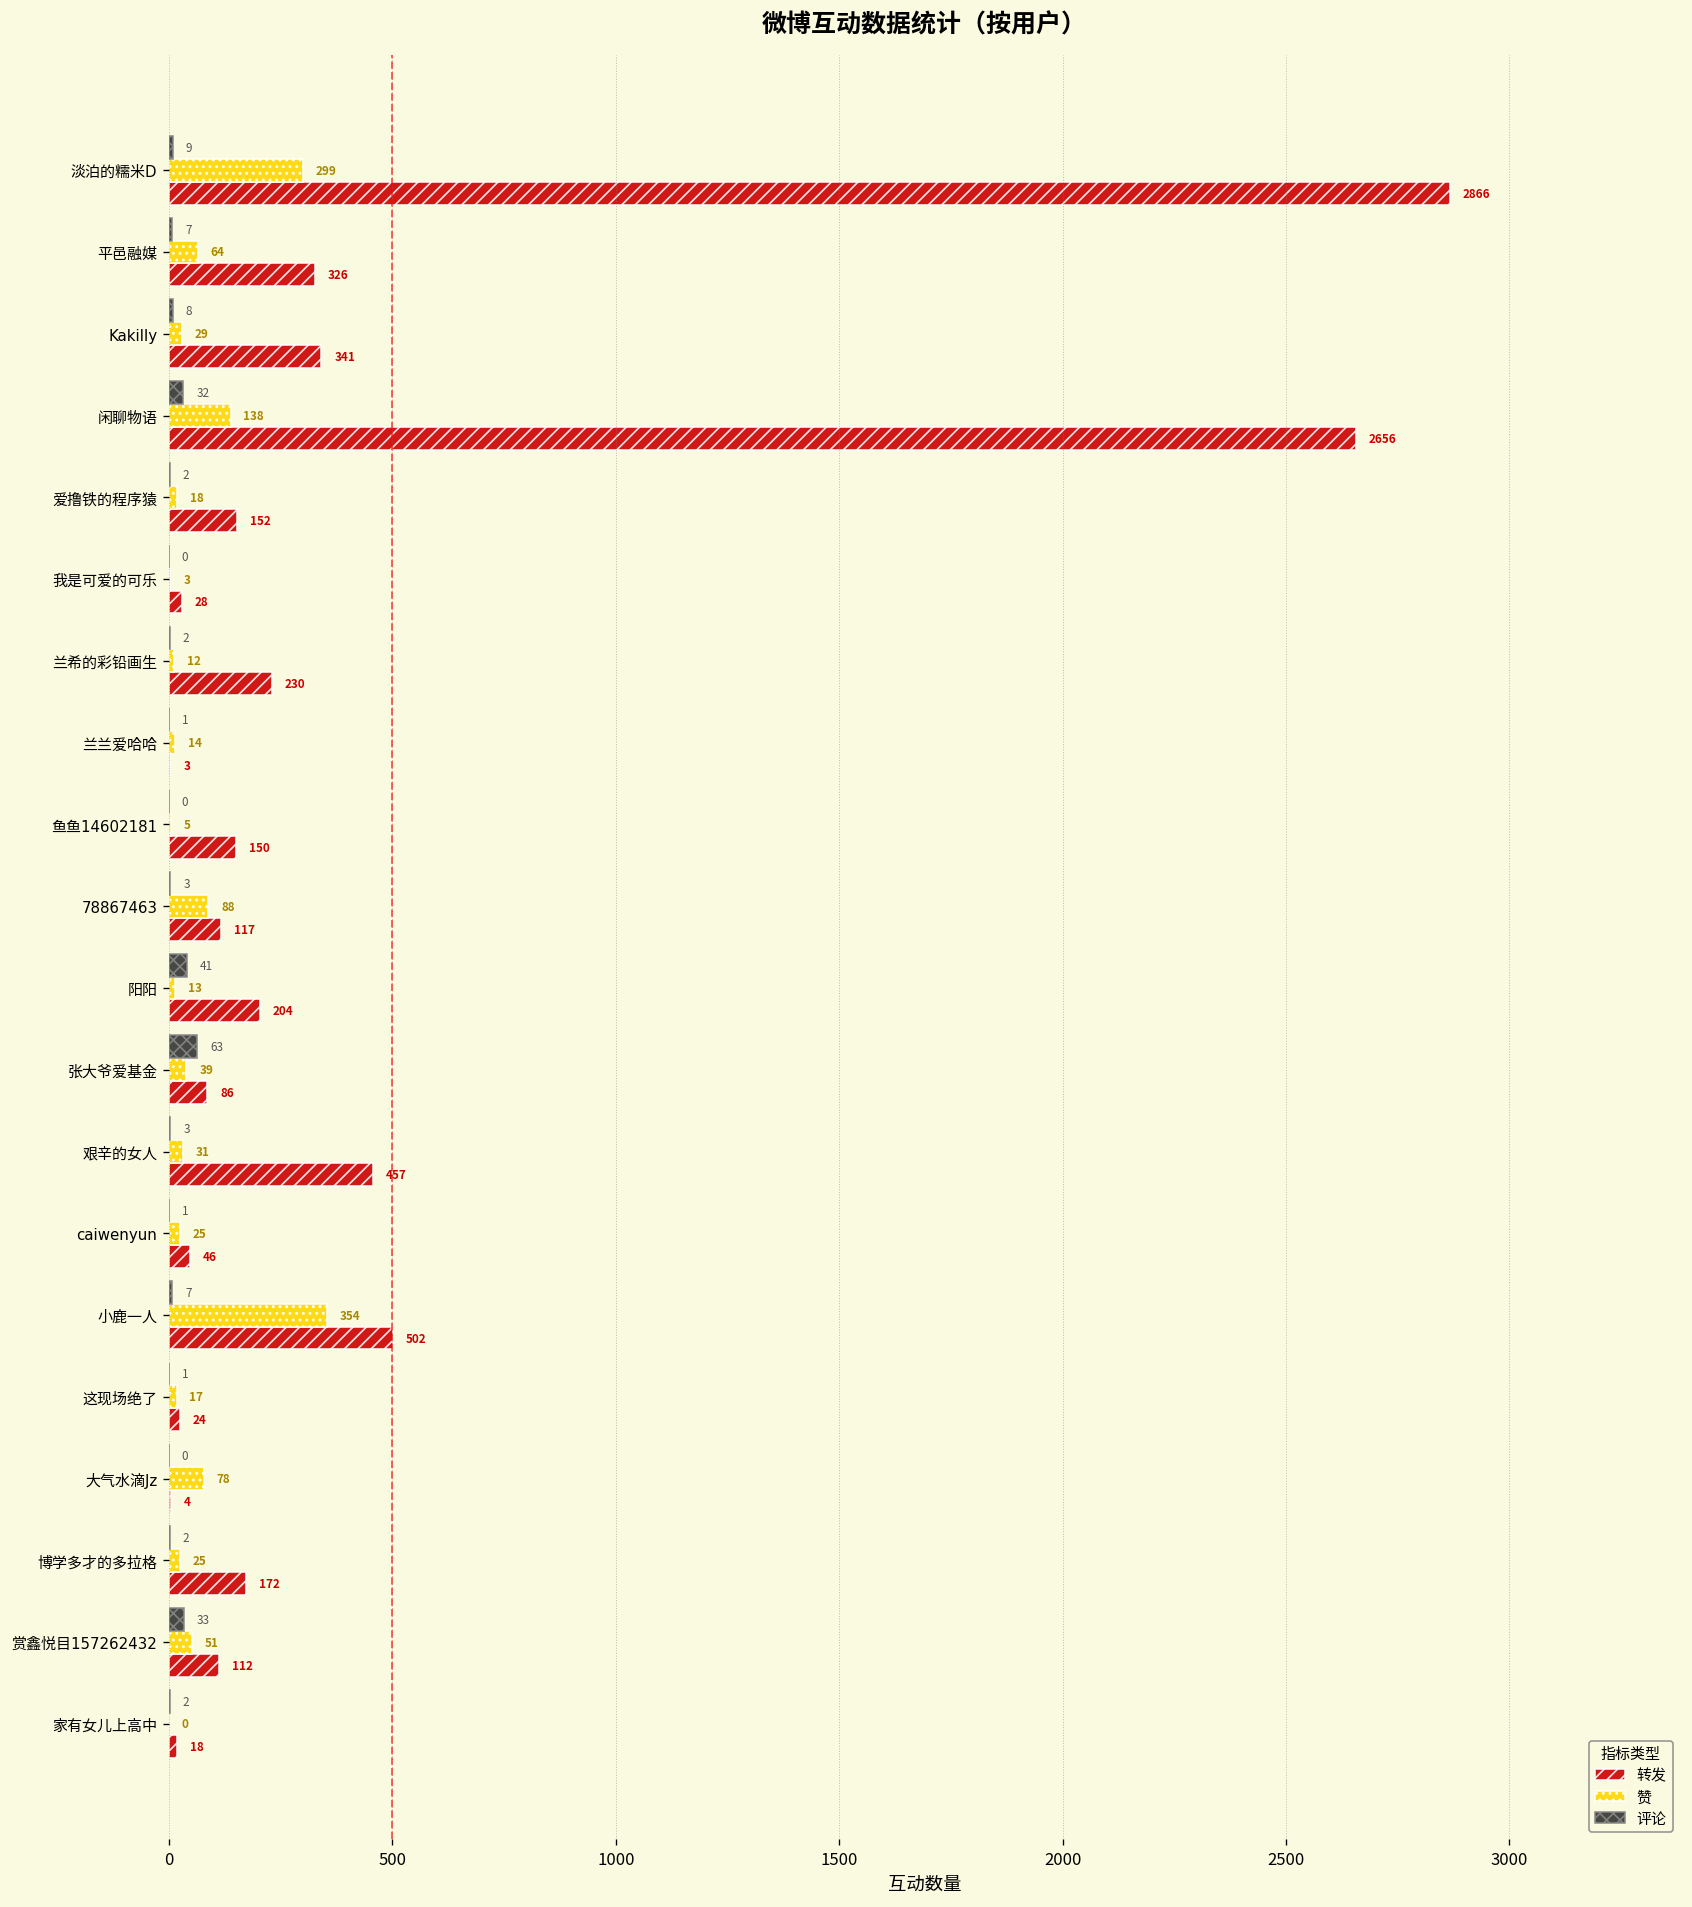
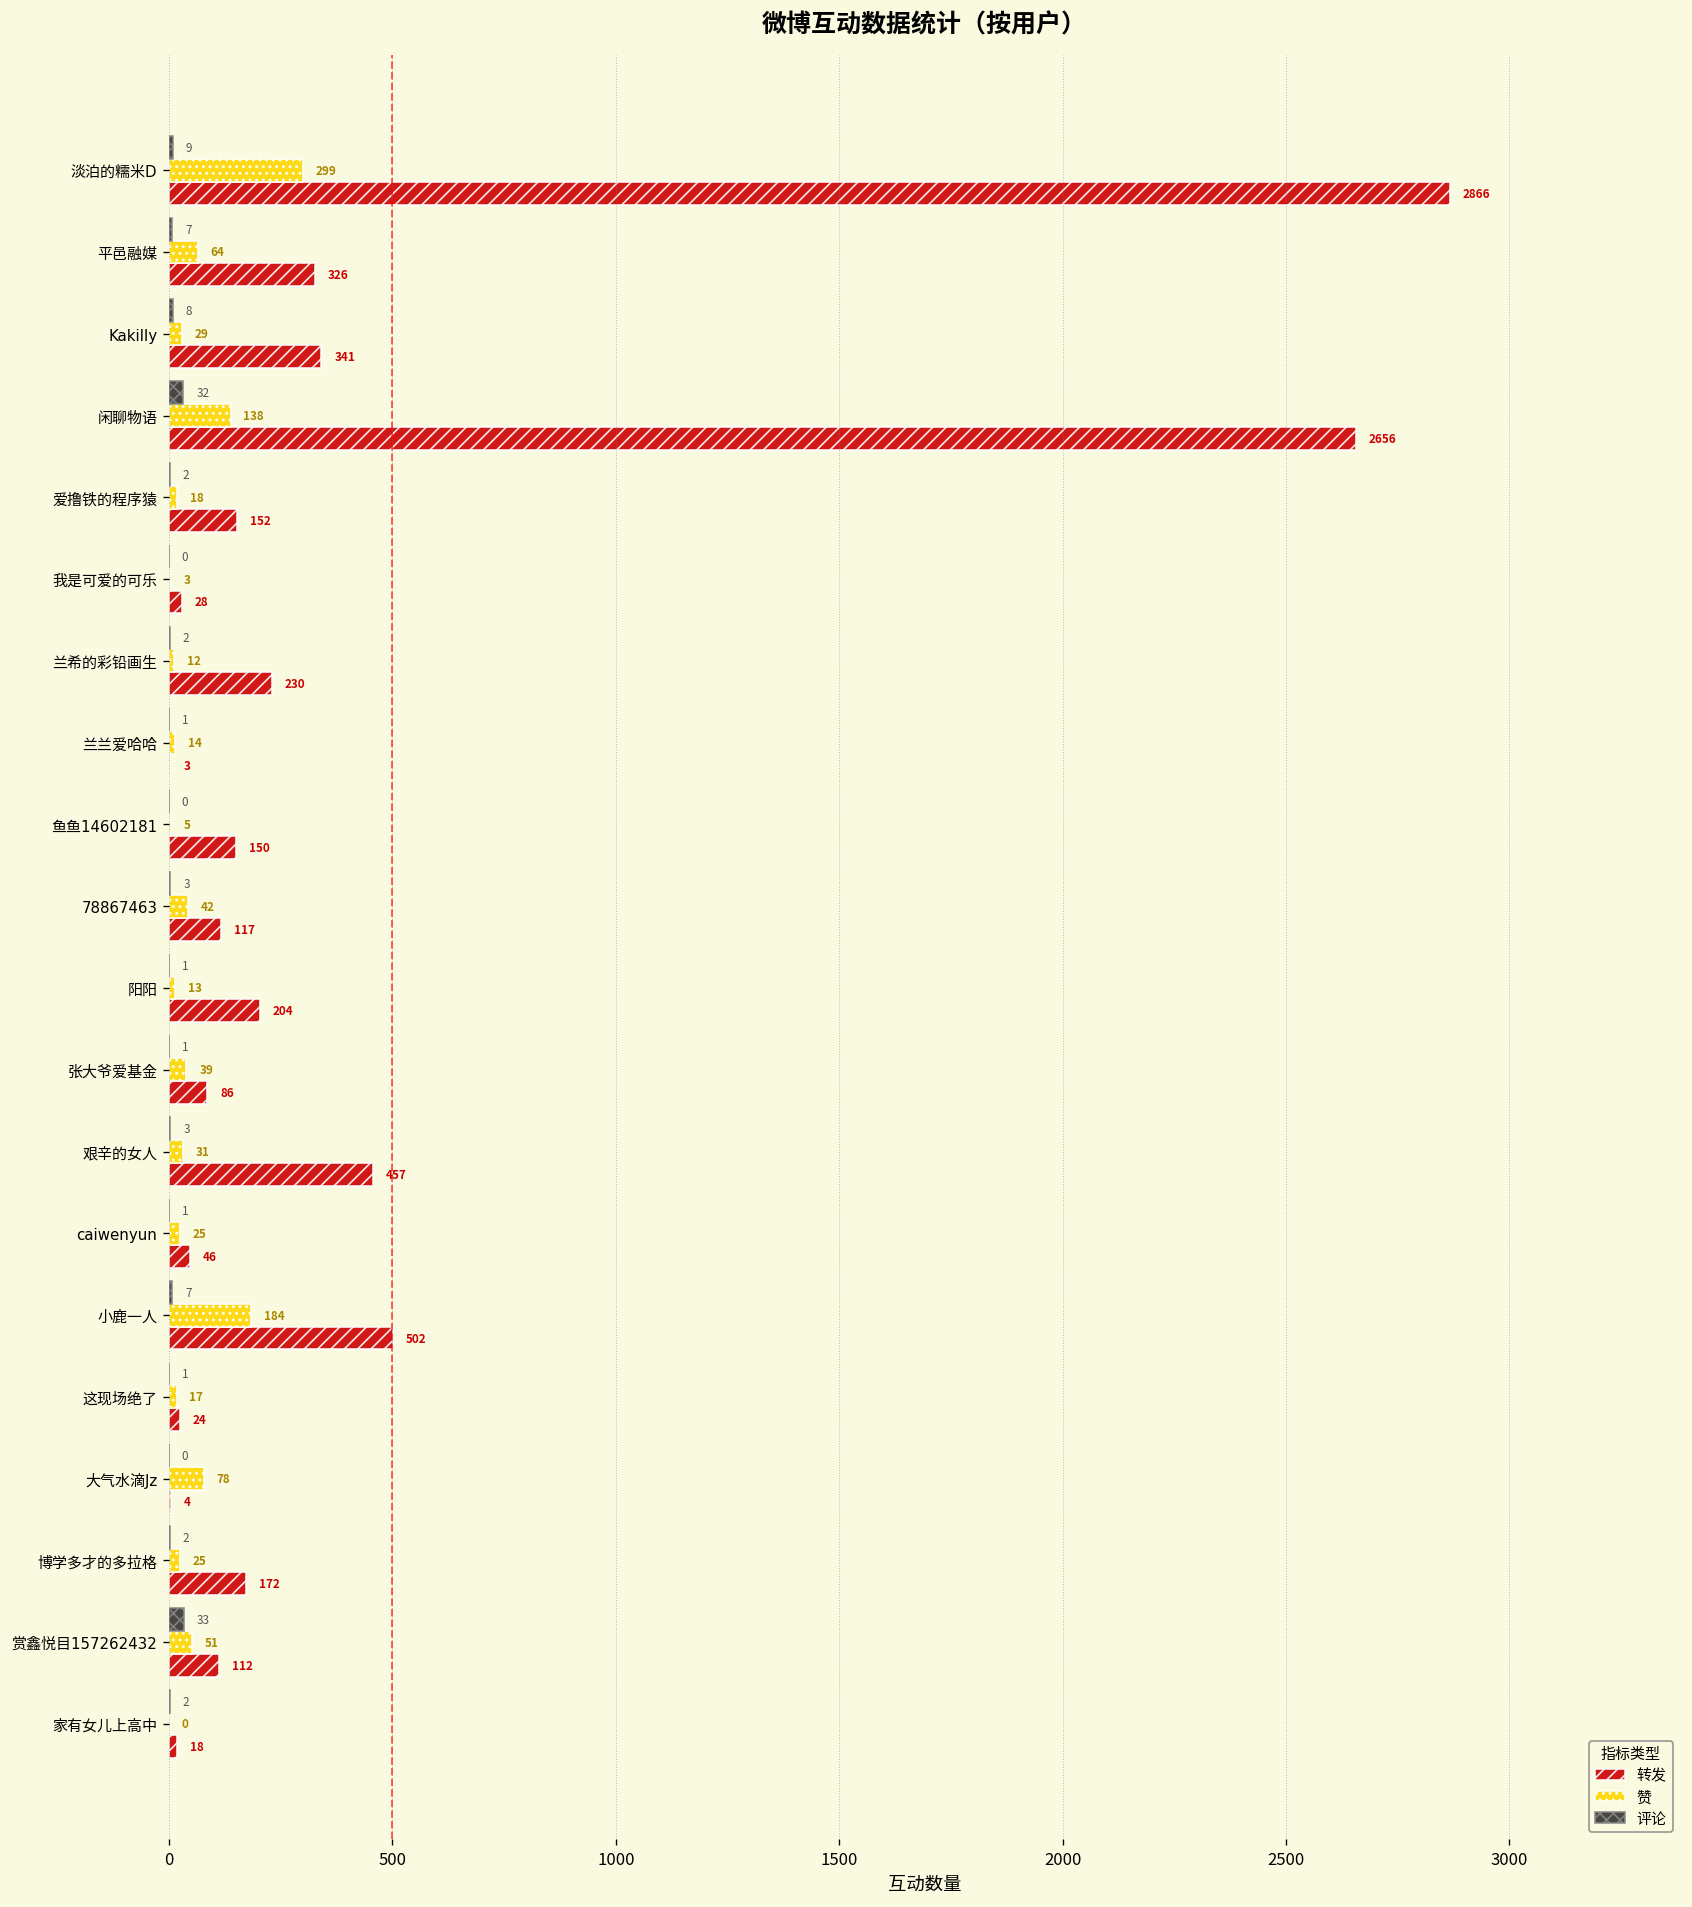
  {
    "转发": {
      "淡泊的糯米D": 2866,
      "平邑融媒": 326,
      "Kakilly": 341,
      "闲聊物语": 2656,
      "爱撸铁的程序猿": 152,
      "我是可爱的可乐": 28,
      "兰希的彩铅画生": 230,
      "兰兰爱哈哈": 3,
      "鱼鱼14602181": 150,
      "78867463": 117,
      "阳阳": 204,
      "张大爷爱基金": 86,
      "艰辛的女人": 457,
      "caiwenyun": 46,
      "小鹿一人": 502,
      "这现场绝了": 24,
      "大气水滴Jz": 4,
      "博学多才的多拉格": 172,
      "赏鑫悦目157262432": 112,
      "家有女儿上高中": 18
    },
    "赞": {
      "淡泊的糯米D": 299,
      "平邑融媒": 64,
      "Kakilly": 29,
      "闲聊物语": 138,
      "爱撸铁的程序猿": 18,
      "我是可爱的可乐": 3,
      "兰希的彩铅画生": 12,
      "兰兰爱哈哈": 14,
      "鱼鱼14602181": 5,
-     "78867463": 88,
+     "78867463": 42,
      "阳阳": 13,
      "张大爷爱基金": 39,
      "艰辛的女人": 31,
      "caiwenyun": 25,
-     "小鹿一人": 354,
+     "小鹿一人": 184,
      "这现场绝了": 17,
      "大气水滴Jz": 78,
      "博学多才的多拉格": 25,
      "赏鑫悦目157262432": 51,
      "家有女儿上高中": 0
    },
    "评论": {
      "淡泊的糯米D": 9,
      "平邑融媒": 7,
      "Kakilly": 8,
      "闲聊物语": 32,
      "爱撸铁的程序猿": 2,
      "我是可爱的可乐": 0,
      "兰希的彩铅画生": 2,
      "兰兰爱哈哈": 1,
      "鱼鱼14602181": 0,
      "78867463": 3,
-     "阳阳": 41,
-     "张大爷爱基金": 63,
+     "阳阳": 1,
+     "张大爷爱基金": 1,
      "艰辛的女人": 3,
      "caiwenyun": 1,
      "小鹿一人": 7,
      "这现场绝了": 1,
      "大气水滴Jz": 0,
      "博学多才的多拉格": 2,
      "赏鑫悦目157262432": 33,
      "家有女儿上高中": 2
    }
  }
